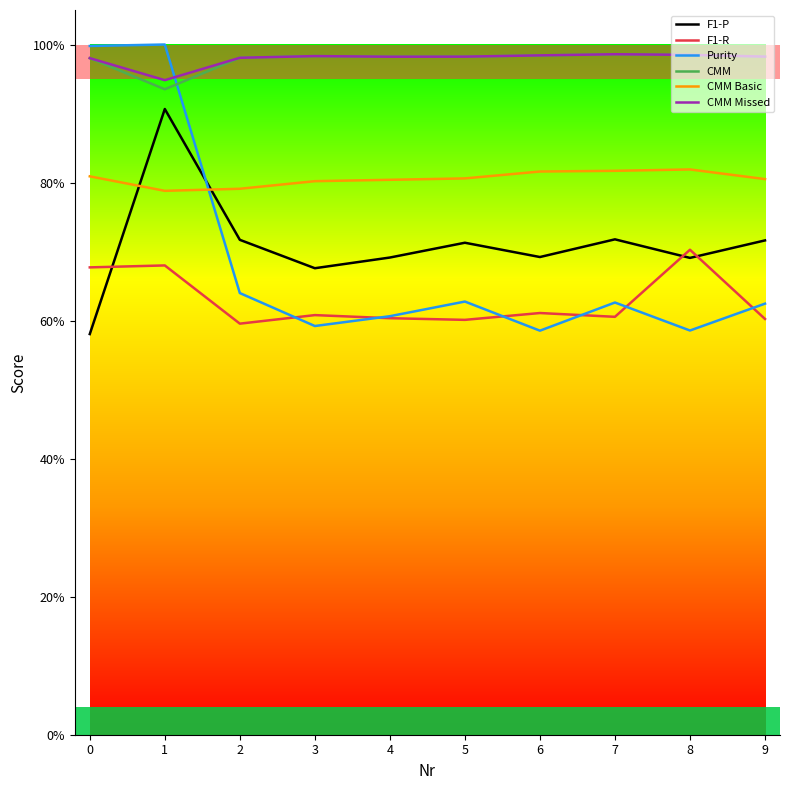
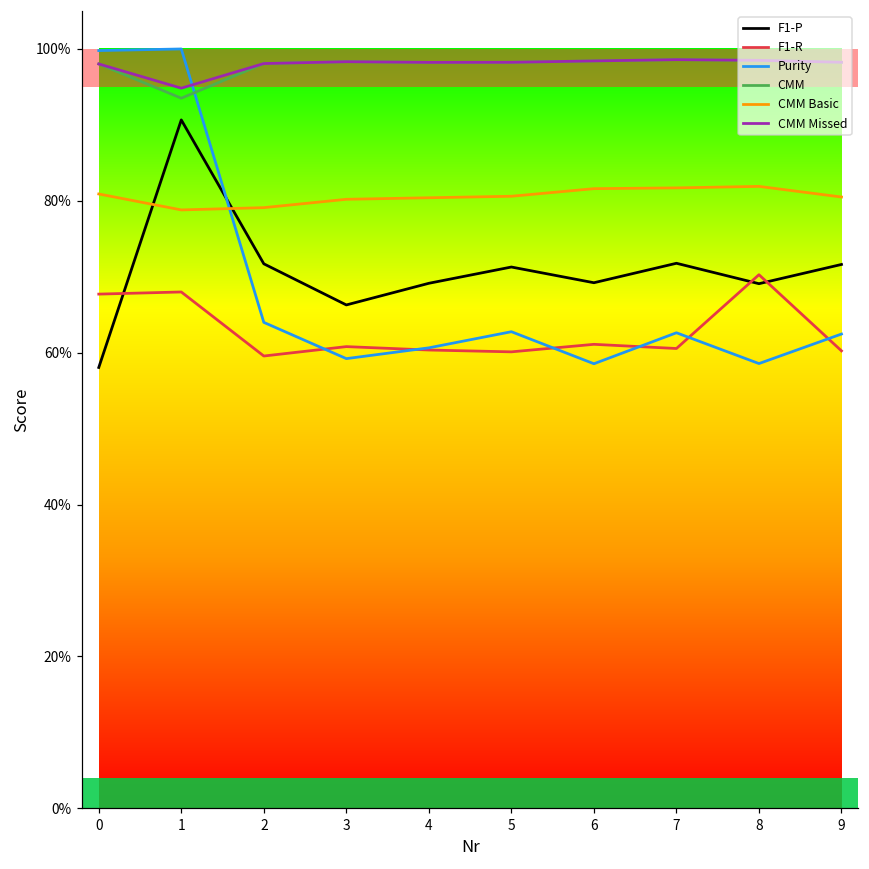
  {
    "F1-P": {
      "0": "58%",
      "1": "91%",
      "2": "72%",
-     "3": "68%",
+     "3": "66%",
      "4": "69%",
      "5": "71%",
      "6": "69%",
      "7": "72%",
      "8": "69%",
      "9": "72%"
    },
    "F1-R": {
      "0": "68%",
      "1": "68%",
      "2": "60%",
      "3": "61%",
      "5": "60%",
      "6": "61%",
      "7": "61%",
      "8": "70%",
      "9": "60%"
    },
    "Purity": {
      "2": "64%",
      "3": "59%",
      "5": "63%",
      "6": "59%",
      "7": "63%",
      "8": "59%",
      "9": "62%"
    },
    "CMM": {
      "1": "94%"
    },
    "CMM Basic": {
      "0": "81%",
      "1": "79%",
      "2": "79%",
      "3": "80%",
      "4": "80%",
      "5": "81%",
      "6": "82%",
      "7": "82%",
      "8": "82%",
      "9": "81%"
    },
    "CMM Missed": {
      "1": "95%"
    }
  }
